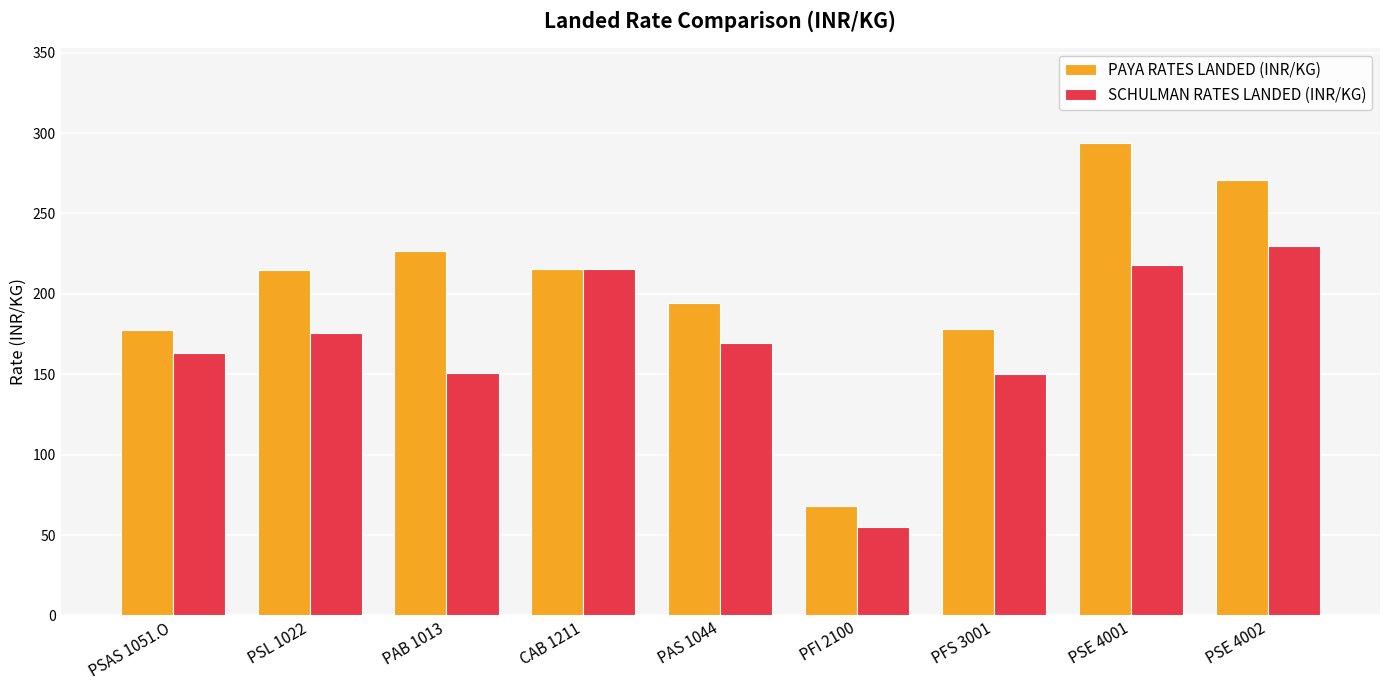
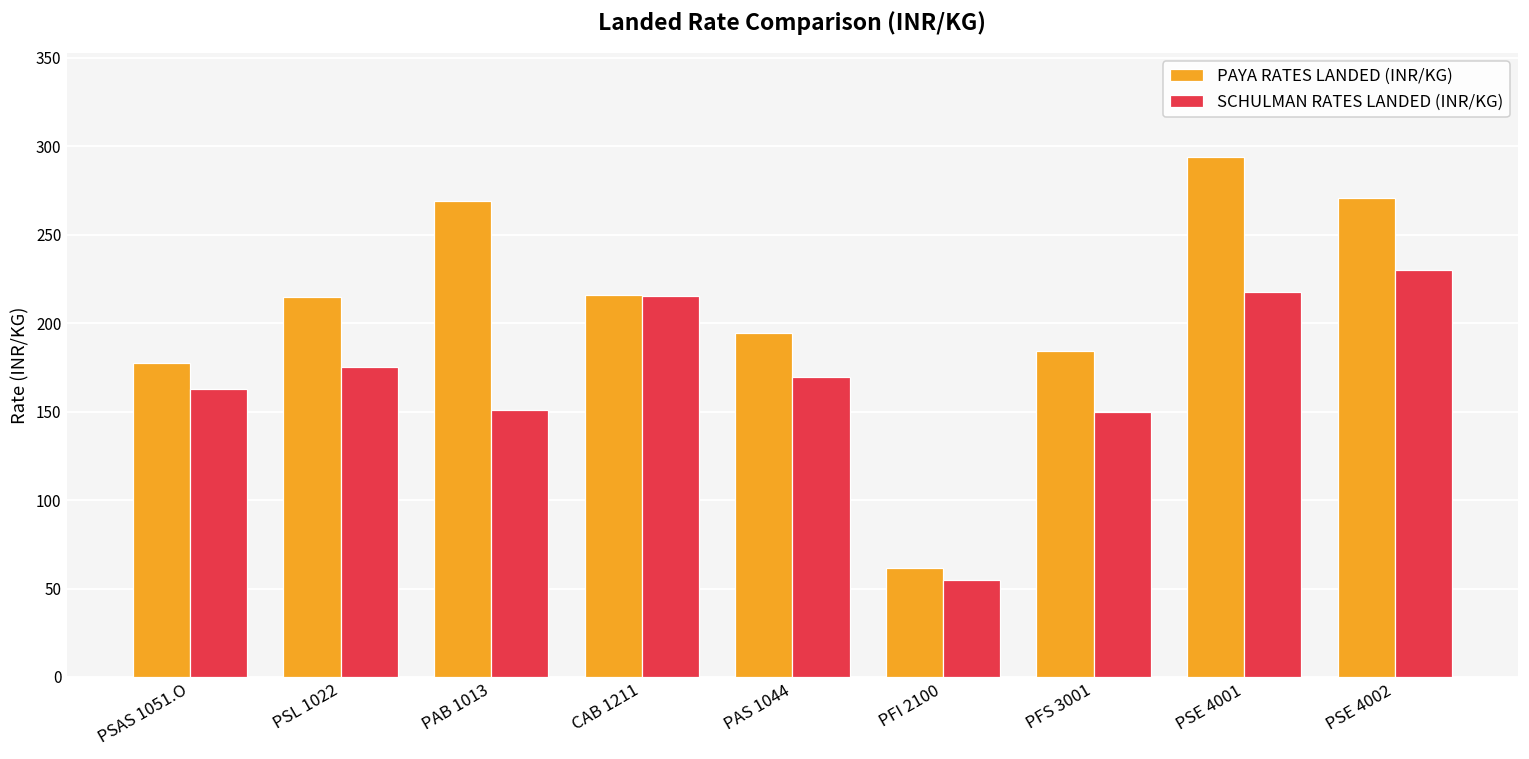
  {
    "PAYA RATES LANDED (INR/KG)": {
      "PSAS 1051.O": 177,
      "PSL 1022": 215,
-     "PAB 1013": 227,
+     "PAB 1013": 269,
      "CAB 1211": 216,
      "PAS 1044": 195,
-     "PFI 2100": 68,
-     "PFS 3001": 178,
+     "PFI 2100": 61,
+     "PFS 3001": 184,
      "PSE 4001": 294,
      "PSE 4002": 271
    },
    "SCHULMAN RATES LANDED (INR/KG)": {
      "PSAS 1051.O": 163,
      "PSL 1022": 176,
      "PAB 1013": 151,
      "CAB 1211": 215,
      "PAS 1044": 170,
      "PFI 2100": 55,
      "PFS 3001": 150,
      "PSE 4001": 218,
      "PSE 4002": 230
    }
  }
